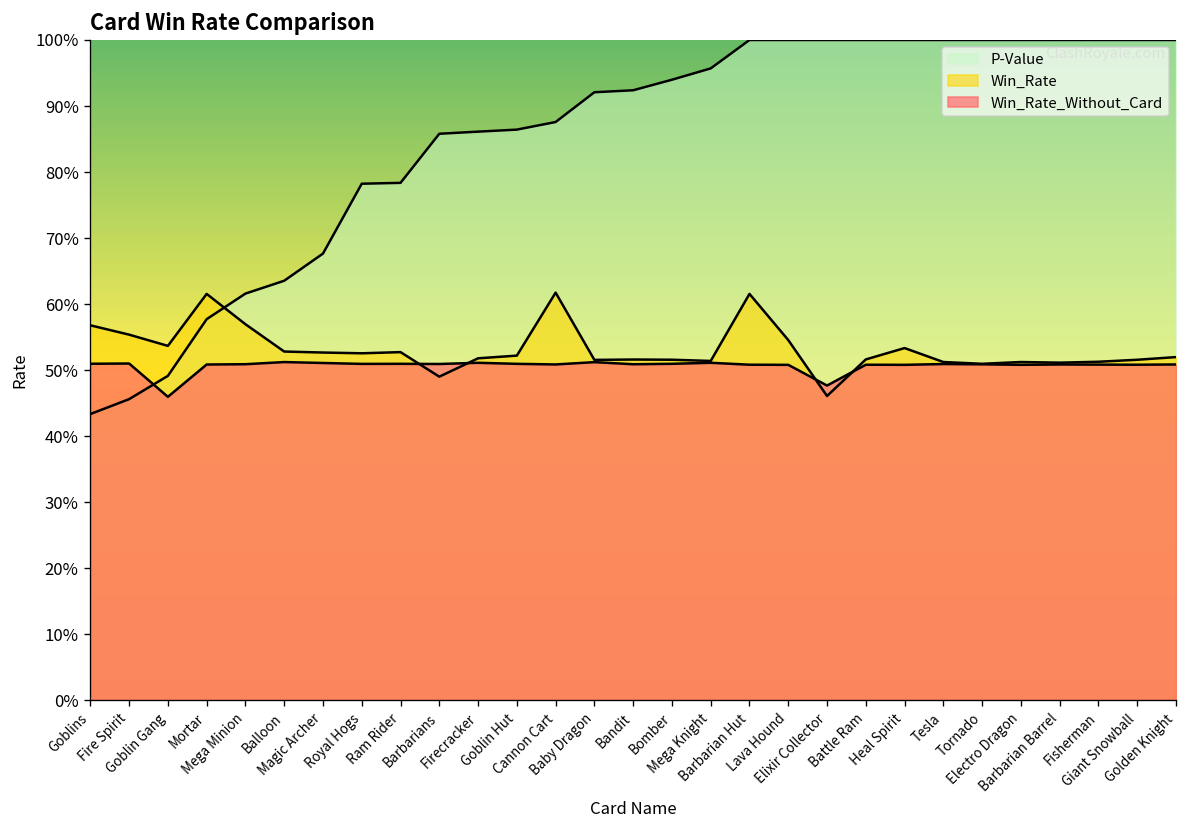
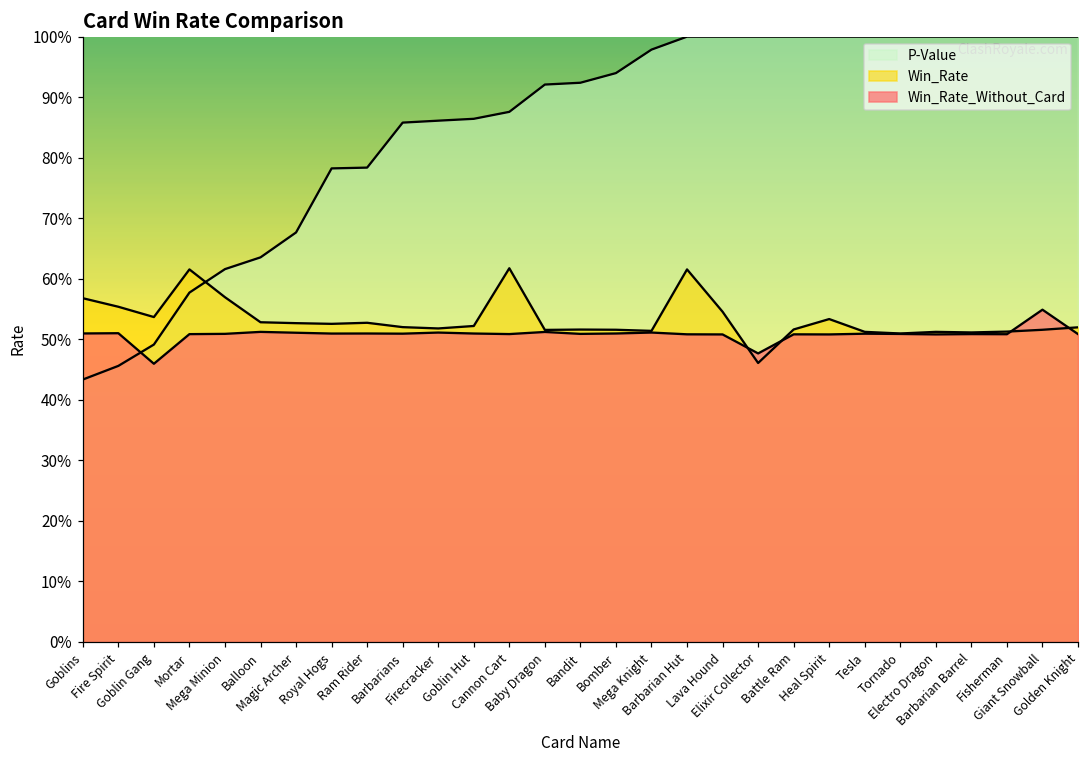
  {
    "P-Value": {
      "Goblins": "43%",
      "Fire Spirit": "46%",
      "Goblin Gang": "49%",
      "Mortar": "58%",
      "Mega Minion": "62%",
      "Balloon": "64%",
      "Magic Archer": "68%",
      "Royal Hogs": "78%",
      "Ram Rider": "78%",
      "Barbarians": "86%",
      "Firecracker": "86%",
      "Goblin Hut": "86%",
      "Cannon Cart": "88%",
      "Baby Dragon": "92%",
      "Bandit": "92%",
      "Bomber": "94%",
-     "Mega Knight": "96%",
+     "Mega Knight": "98%",
      "Barbarian Hut": "100%",
      "Lava Hound": "100%",
      "Elixir Collector": "100%",
      "Battle Ram": "100%",
      "Heal Spirit": "100%",
      "Tesla": "100%",
      "Tornado": "100%",
      "Electro Dragon": "100%",
      "Barbarian Barrel": "100%",
      "Fisherman": "100%",
      "Giant Snowball": "100%",
      "Golden Knight": "100%"
    },
    "Win_Rate": {
      "Goblins": "57%",
      "Fire Spirit": "55%",
      "Goblin Gang": "54%",
      "Mortar": "62%",
      "Mega Minion": "57%",
      "Balloon": "53%",
      "Magic Archer": "53%",
      "Royal Hogs": "53%",
      "Ram Rider": "53%",
-     "Barbarians": "49%",
+     "Barbarians": "52%",
      "Firecracker": "52%",
      "Goblin Hut": "52%",
      "Cannon Cart": "62%",
      "Bandit": "52%",
      "Bomber": "52%",
      "Barbarian Hut": "62%",
      "Lava Hound": "55%",
      "Elixir Collector": "46%",
      "Battle Ram": "52%",
      "Heal Spirit": "53%",
      "Giant Snowball": "52%",
      "Golden Knight": "52%"
    },
    "Win_Rate_Without_Card": {
      "Goblins": "51%",
      "Fire Spirit": "51%",
      "Goblin Gang": "46%",
      "Mortar": "51%",
      "Mega Minion": "51%",
      "Balloon": "51%",
      "Magic Archer": "51%",
      "Royal Hogs": "51%",
      "Ram Rider": "51%",
      "Barbarians": "51%",
      "Firecracker": "51%",
      "Goblin Hut": "51%",
      "Cannon Cart": "51%",
      "Bandit": "51%",
      "Bomber": "51%",
      "Barbarian Hut": "51%",
      "Lava Hound": "51%",
      "Elixir Collector": "48%",
      "Battle Ram": "51%",
      "Heal Spirit": "51%",
-     "Giant Snowball": "51%",
+     "Giant Snowball": "55%",
      "Golden Knight": "51%"
    }
  }
